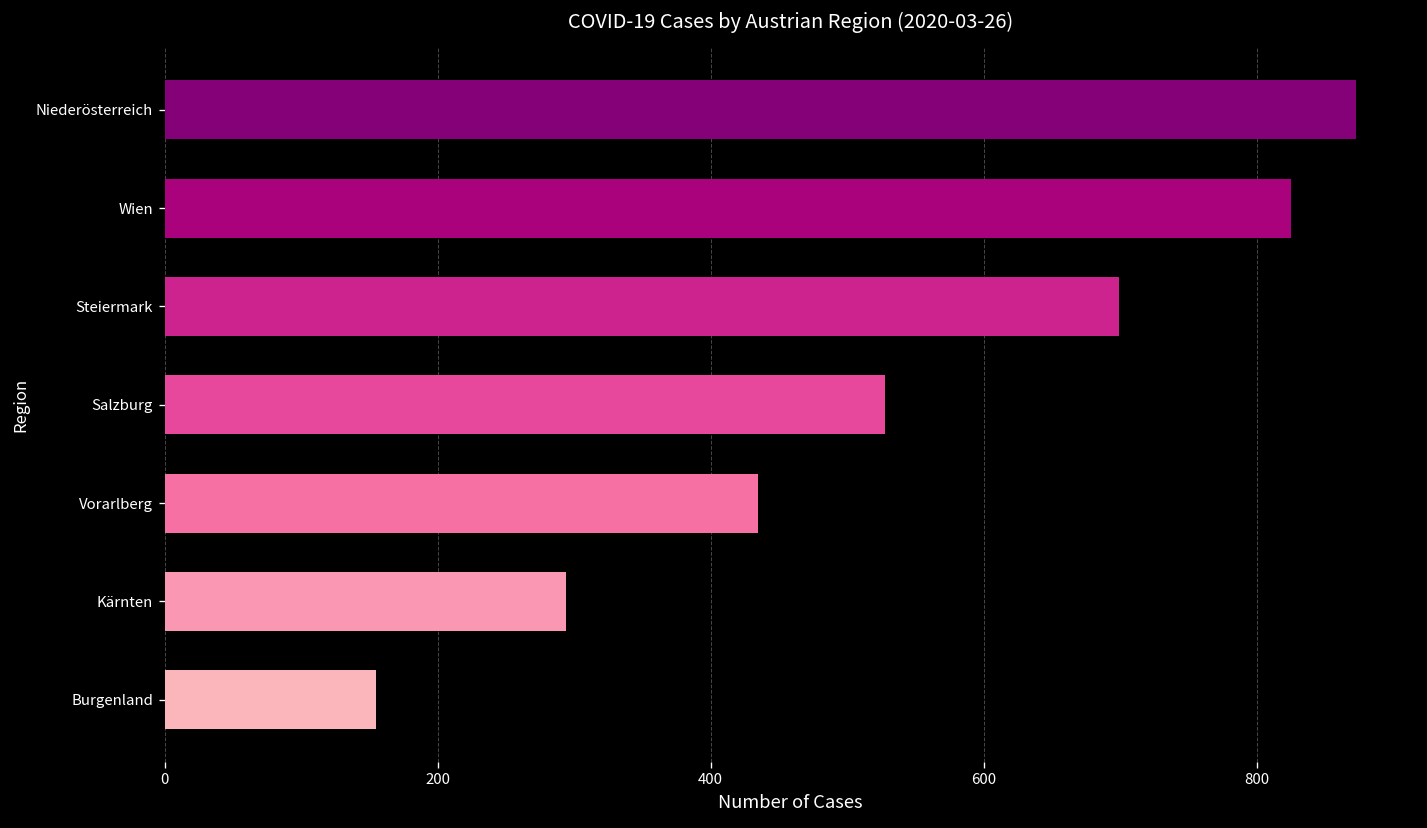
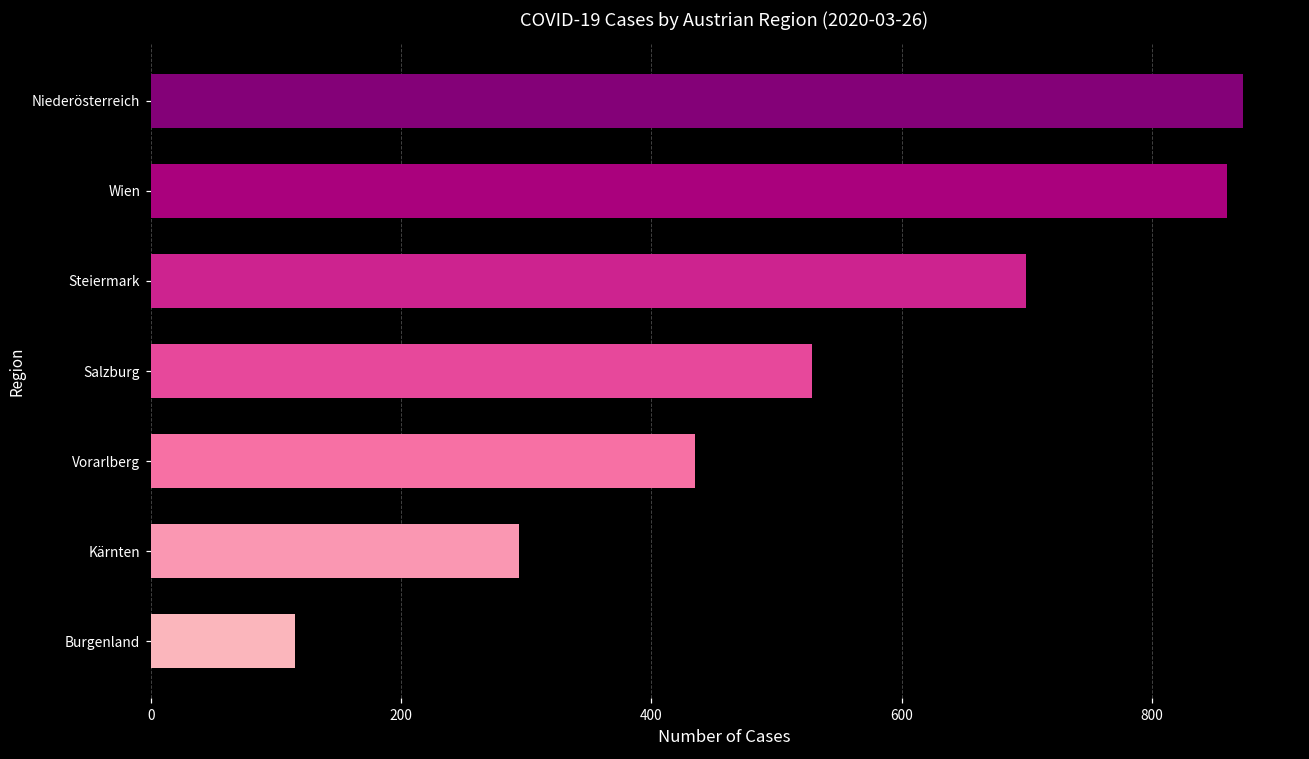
  {
    "Niederösterreich": 873,
-   "Wien": 825,
+   "Wien": 860,
    "Steiermark": 699,
    "Salzburg": 528,
    "Vorarlberg": 435,
    "Kärnten": 294,
-   "Burgenland": 155
+   "Burgenland": 115
  }
